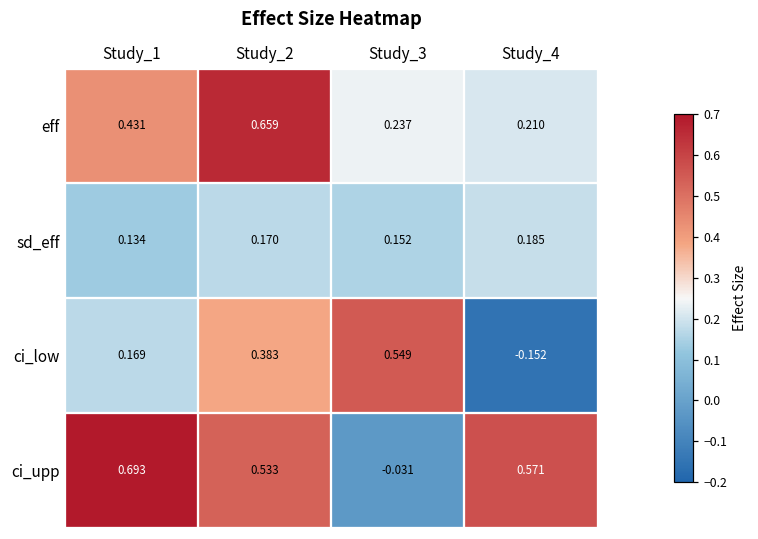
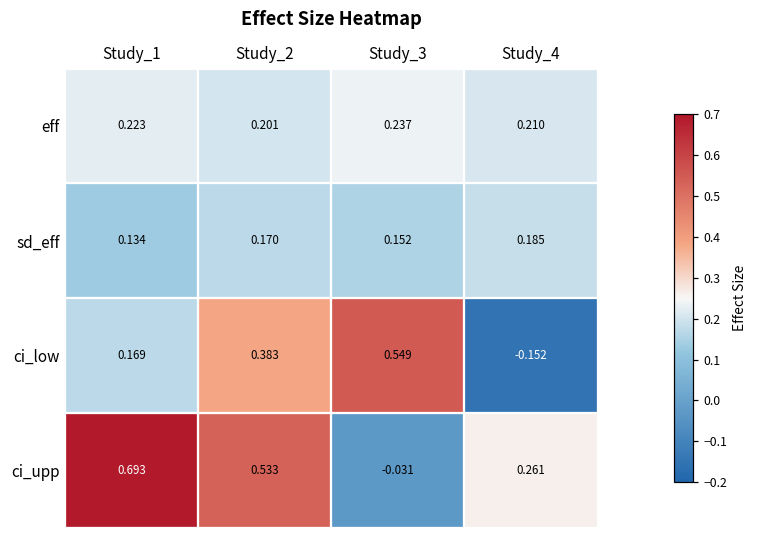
  {
    "eff": {
-     "Study_1": 0.431,
-     "Study_2": 0.659,
+     "Study_1": 0.223,
+     "Study_2": 0.201,
      "Study_3": 0.237,
      "Study_4": 0.210
    },
    "sd_eff": {
      "Study_1": 0.134,
      "Study_2": 0.170,
      "Study_3": 0.152,
      "Study_4": 0.185
    },
    "ci_low": {
      "Study_1": 0.169,
      "Study_2": 0.383,
      "Study_3": 0.549,
      "Study_4": -0.152
    },
    "ci_upp": {
      "Study_1": 0.693,
      "Study_2": 0.533,
      "Study_3": -0.031,
-     "Study_4": 0.571
+     "Study_4": 0.261
    }
  }
